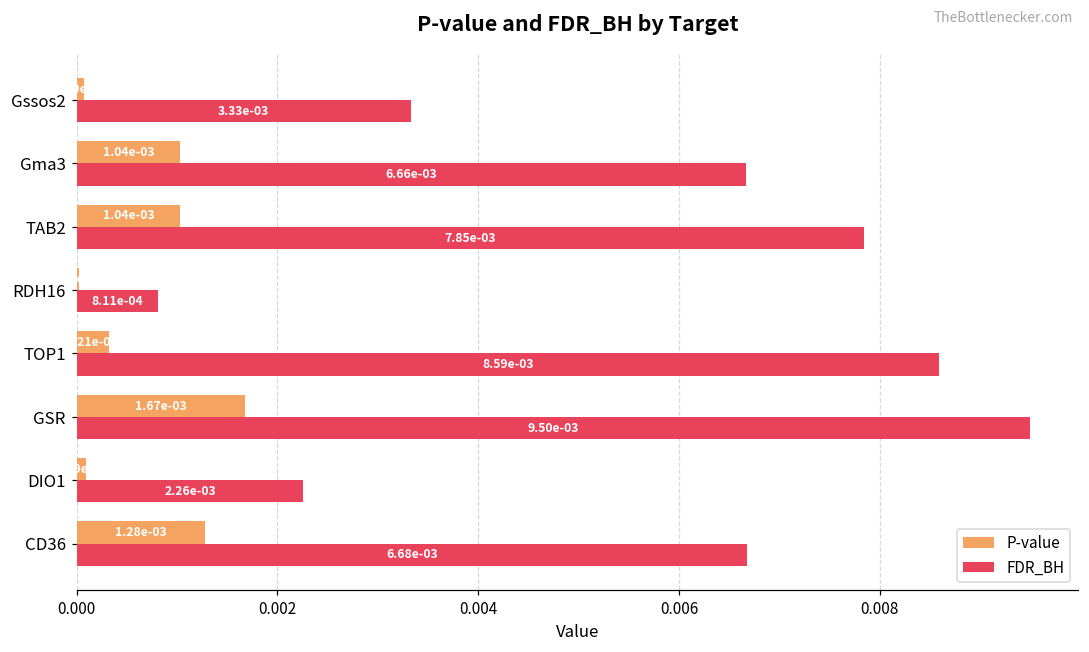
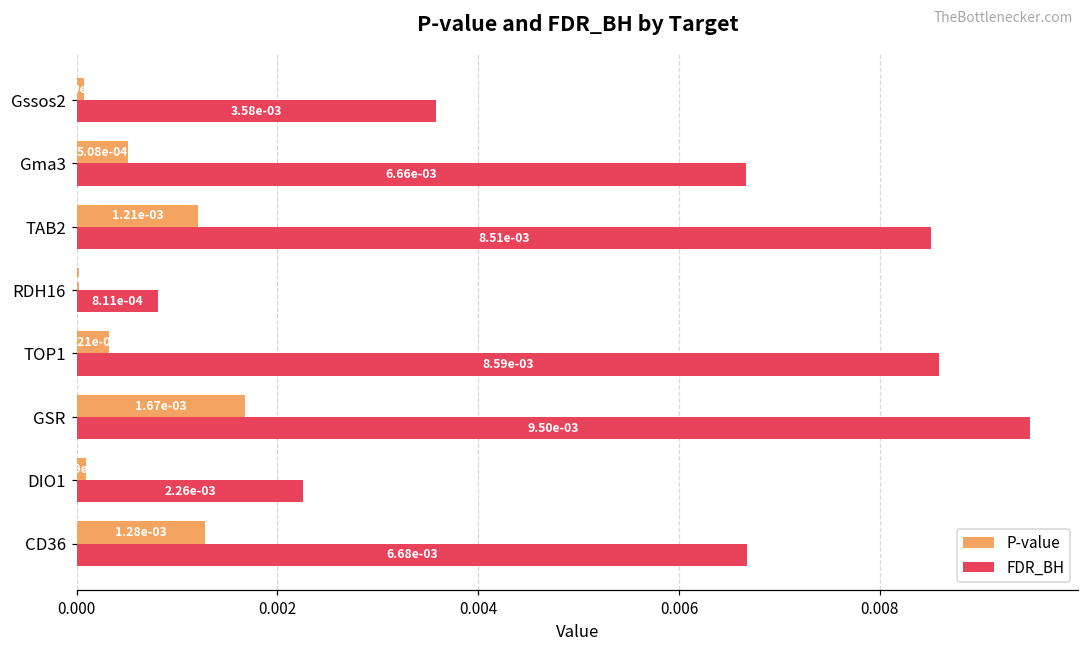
  {
    "P-value": {
-     "Gma3": "1.04e-03",
-     "TAB2": "1.04e-03",
+     "Gma3": "5.08e-04",
+     "TAB2": "1.21e-03",
      "TOP1": "3.21e-04",
      "GSR": "1.67e-03",
      "CD36": "1.28e-03"
    },
    "FDR_BH": {
-     "Gssos2": "3.33e-03",
+     "Gssos2": "3.58e-03",
      "Gma3": "6.66e-03",
-     "TAB2": "7.85e-03",
+     "TAB2": "8.51e-03",
      "RDH16": "8.11e-04",
      "TOP1": "8.59e-03",
      "GSR": "9.50e-03",
      "DIO1": "2.26e-03",
      "CD36": "6.68e-03"
    }
  }
